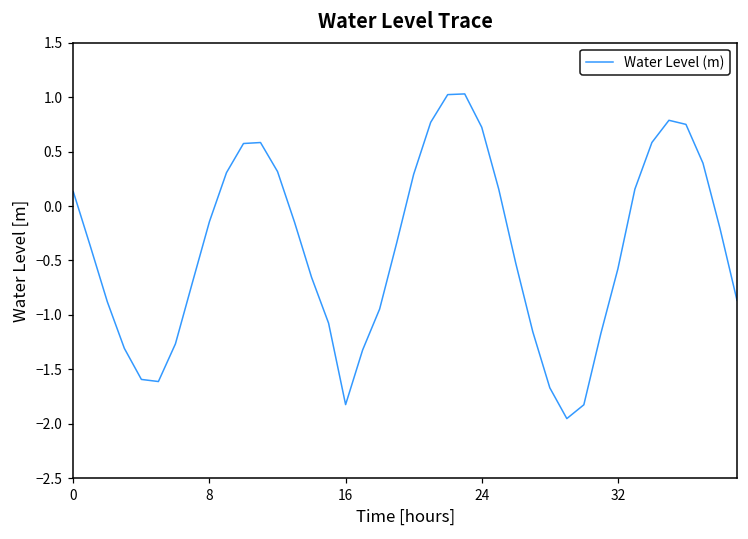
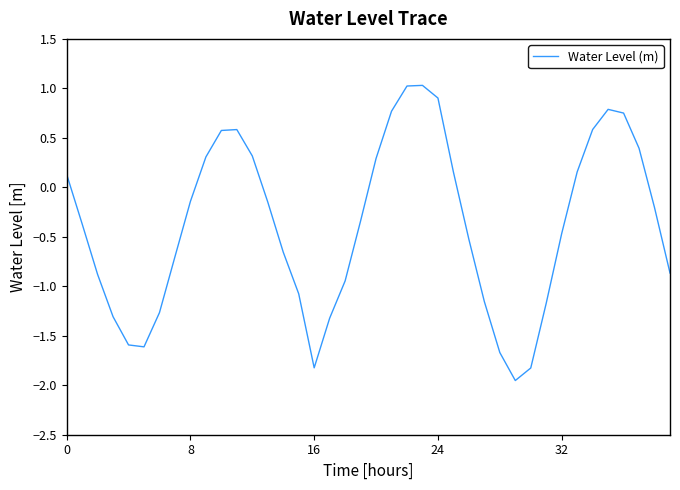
  {
    "0": 0.1,
    "8": -0.1,
    "16": -1.8,
-   "24": 0.7,
-   "32": -0.6
+   "24": 0.9,
+   "32": -0.5
  }
